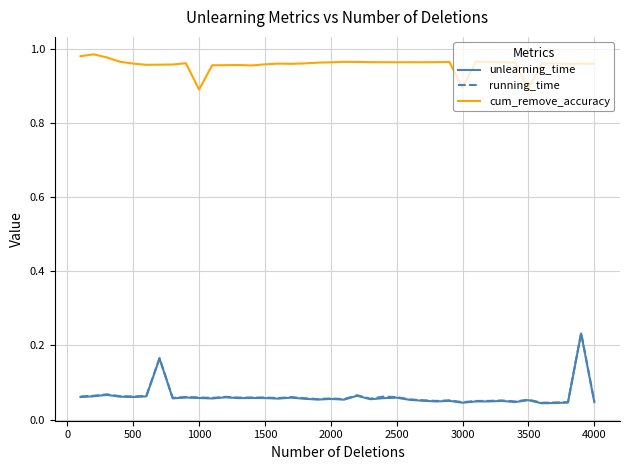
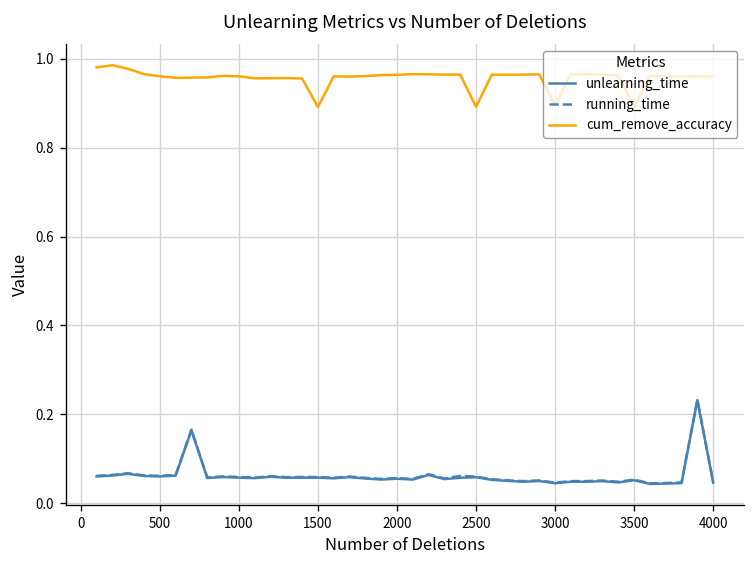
  {
    "cum_remove_accuracy": {
      "500": 0.96,
-     "1000": 0.89,
-     "1500": 0.96,
+     "1000": 0.96,
+     "1500": 0.89,
      "2000": 0.96,
-     "2500": 0.96
+     "2500": 0.89
    }
  }
